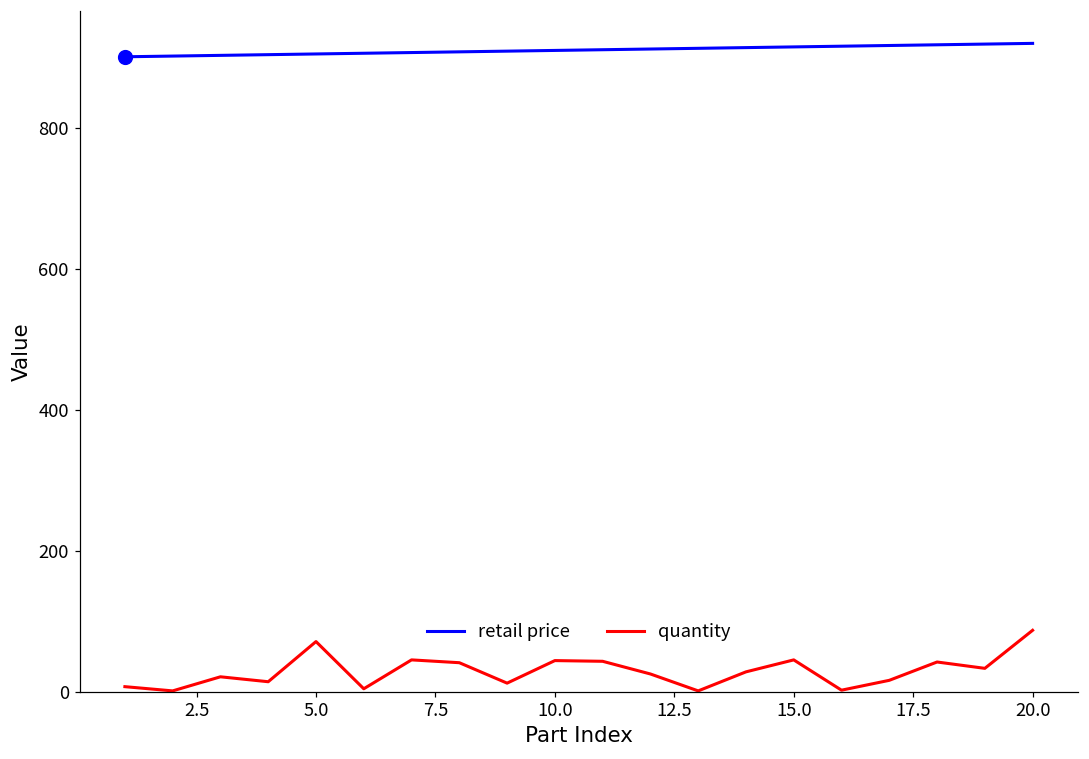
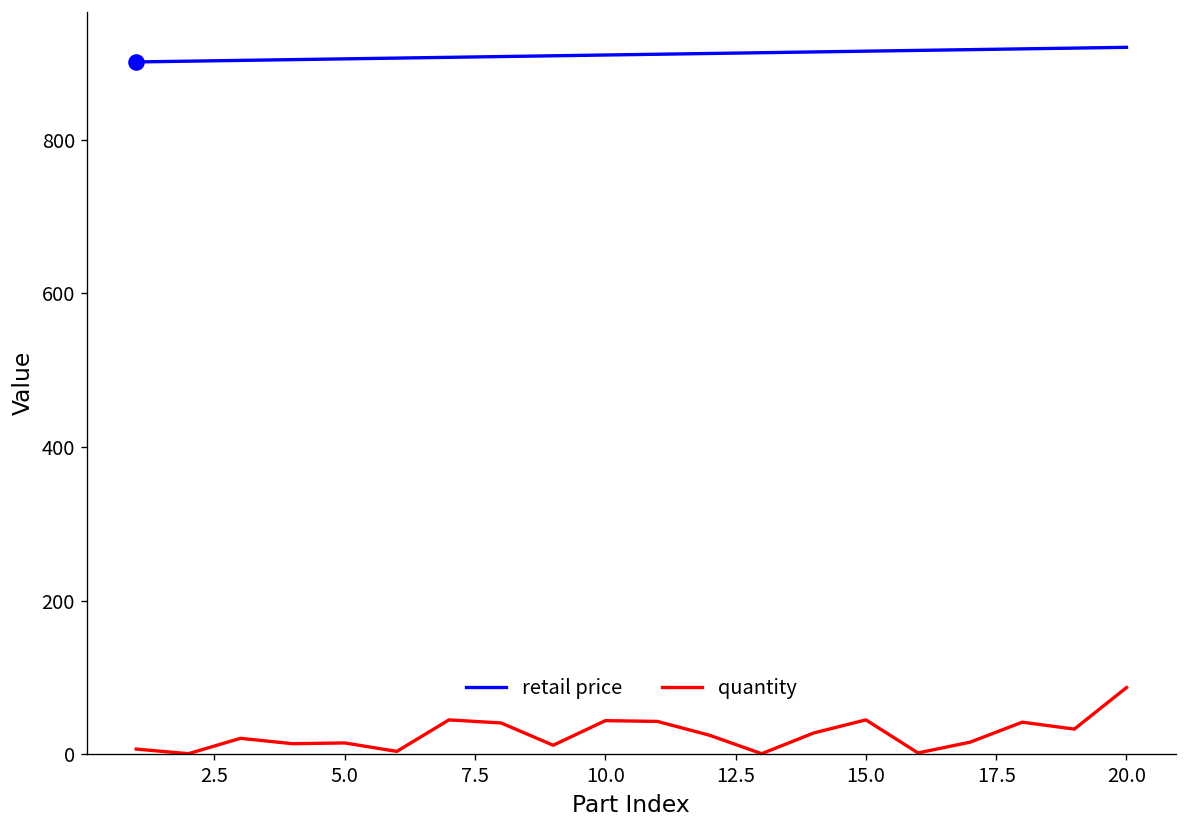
  {
    "quantity": {
-     "5.0": 70,
+     "5.0": 20,
      "10.0": 40,
      "15.0": 50,
      "20.0": 90
    }
  }
